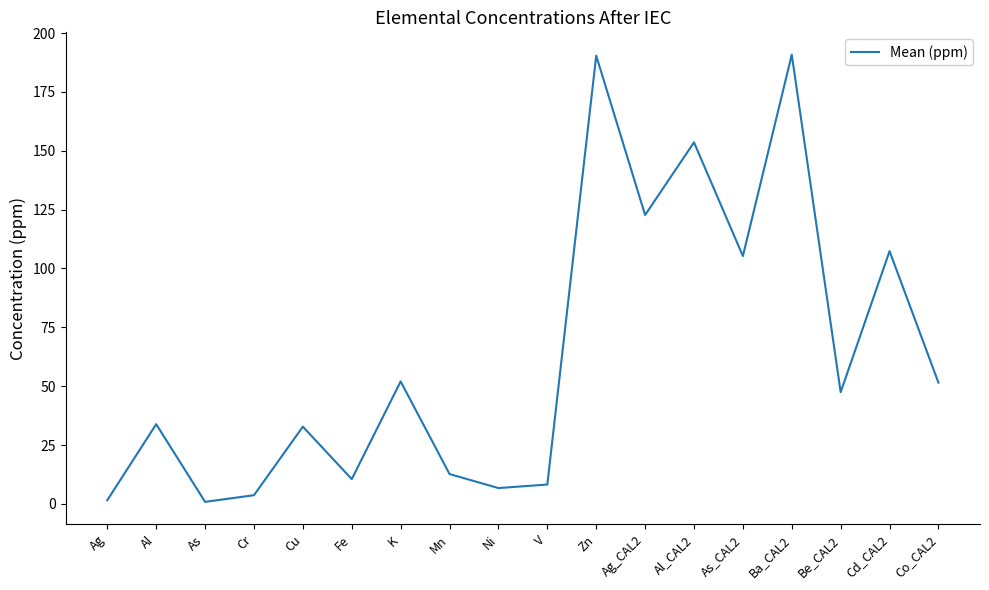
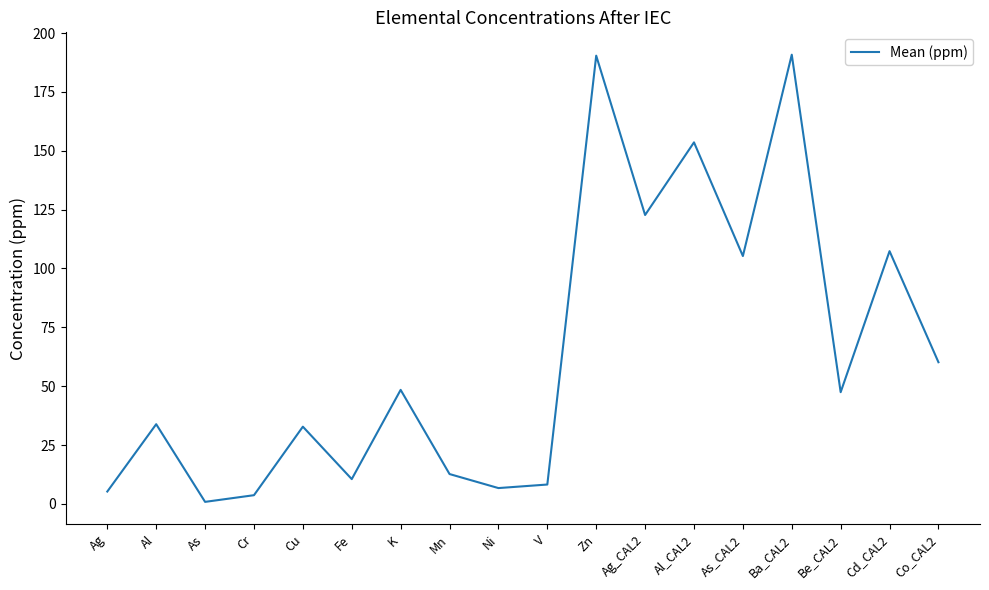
  {
-   "Ag": 2,
+   "Ag": 5,
    "Al": 34,
    "As": 1,
    "Cr": 4,
    "Cu": 33,
    "Fe": 11,
-   "K": 52,
+   "K": 48,
    "Mn": 13,
    "Ni": 7,
    "V": 8,
    "Zn": 190,
    "Ag_CAL2": 123,
    "Al_CAL2": 154,
    "As_CAL2": 105,
    "Ba_CAL2": 191,
    "Be_CAL2": 47,
    "Cd_CAL2": 107,
-   "Co_CAL2": 52
+   "Co_CAL2": 60
  }
